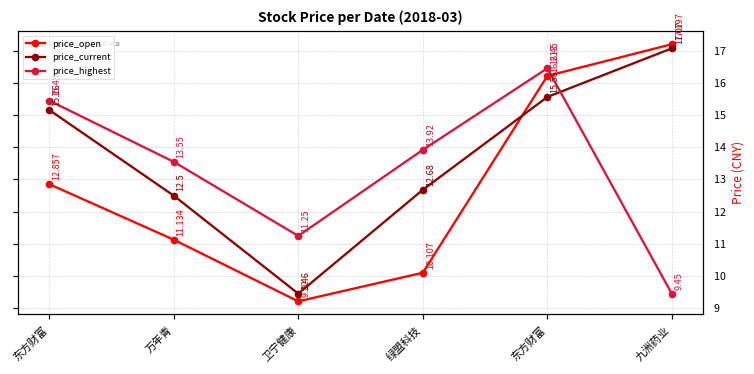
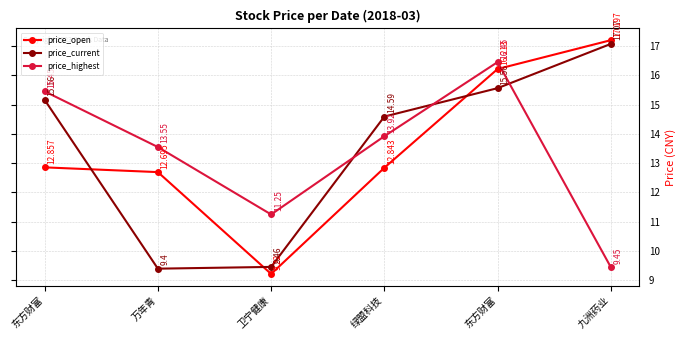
  {
    "price_open": {
-     "万年青": 11.134,
-     "绿盟科技": 10.107
+     "万年青": 12.695,
+     "绿盟科技": 12.843
    },
    "price_current": {
-     "万年青": 12.5,
-     "绿盟科技": 12.68
+     "万年青": 9.4,
+     "绿盟科技": 14.59
    },
    "price_highest": {
      "万年青": 13.55,
      "卫宁健康": 11.25,
      "绿盟科技": 13.92,
      "九洲药业": 9.45
    }
  }
